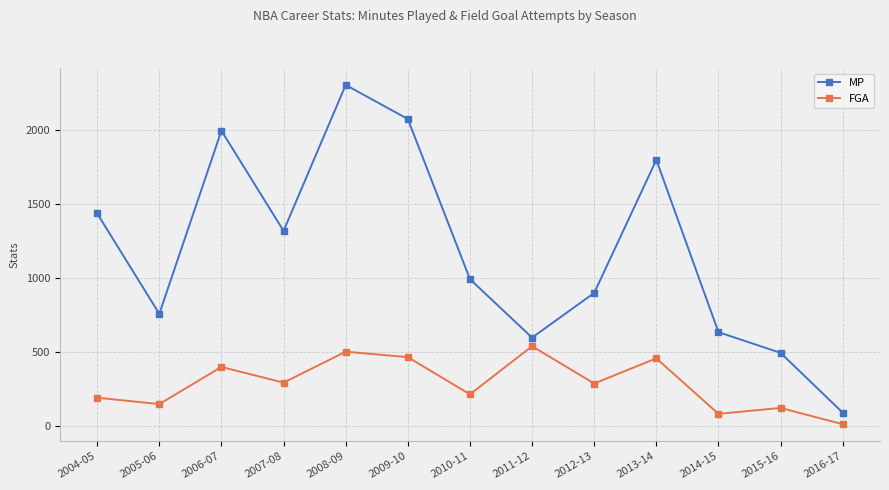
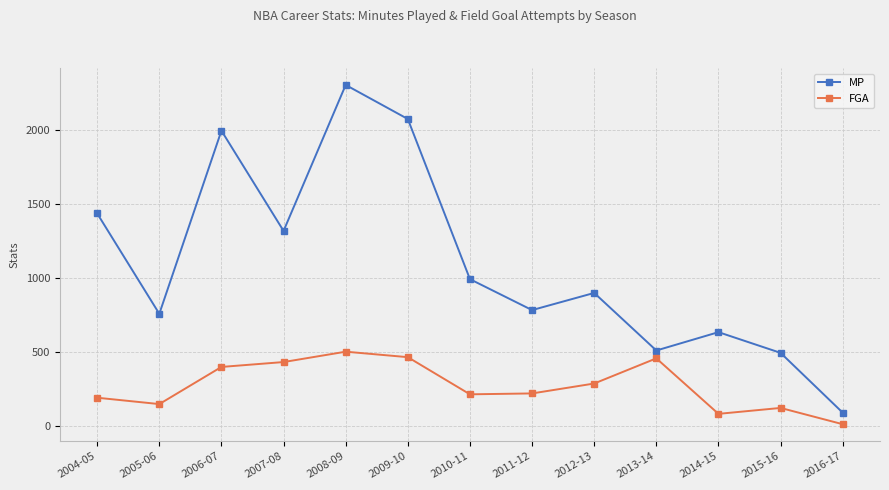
  {
    "MP": {
      "2004-05": 1440,
      "2005-06": 760,
      "2006-07": 2000,
      "2007-08": 1320,
      "2008-09": 2310,
      "2009-10": 2080,
      "2010-11": 990,
-     "2011-12": 600,
+     "2011-12": 790,
      "2012-13": 900,
-     "2013-14": 1800,
+     "2013-14": 510,
      "2014-15": 640,
      "2015-16": 500,
      "2016-17": 90
    },
    "FGA": {
      "2004-05": 190,
      "2005-06": 150,
      "2006-07": 400,
-     "2007-08": 300,
+     "2007-08": 430,
      "2008-09": 500,
      "2009-10": 470,
      "2010-11": 220,
-     "2011-12": 540,
+     "2011-12": 220,
      "2012-13": 290,
      "2013-14": 460,
      "2014-15": 80,
      "2015-16": 120,
      "2016-17": 10
    }
  }
